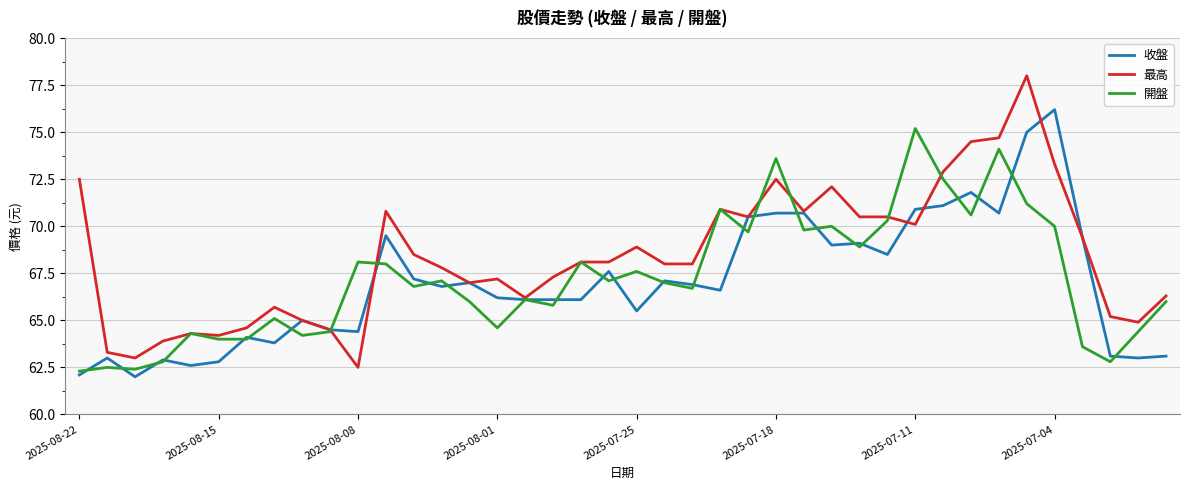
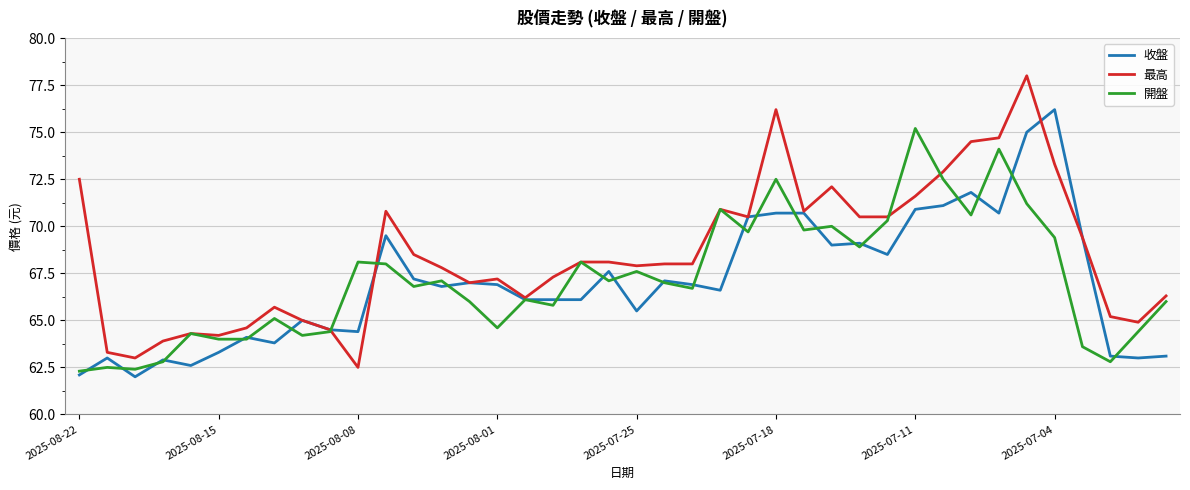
  {
    "收盤": {
      "2025-08-22": 62.1,
-     "2025-08-15": 62.8,
+     "2025-08-15": 63.3,
      "2025-08-08": 64.4,
-     "2025-08-01": 66.2,
+     "2025-08-01": 66.9,
      "2025-07-25": 65.5,
      "2025-07-18": 70.7,
      "2025-07-11": 70.9,
      "2025-07-04": 76.2
    },
    "最高": {
      "2025-08-22": 72.5,
      "2025-08-15": 64.2,
      "2025-08-08": 62.5,
      "2025-08-01": 67.2,
-     "2025-07-25": 68.9,
-     "2025-07-18": 72.5,
-     "2025-07-11": 70.1,
+     "2025-07-25": 67.9,
+     "2025-07-18": 76.2,
+     "2025-07-11": 71.6,
      "2025-07-04": 73.3
    },
    "開盤": {
      "2025-08-22": 62.3,
      "2025-08-15": 64.0,
      "2025-08-08": 68.1,
      "2025-08-01": 64.6,
      "2025-07-25": 67.6,
-     "2025-07-18": 73.6,
+     "2025-07-18": 72.5,
      "2025-07-11": 75.2,
-     "2025-07-04": 70.0
+     "2025-07-04": 69.4
    }
  }
